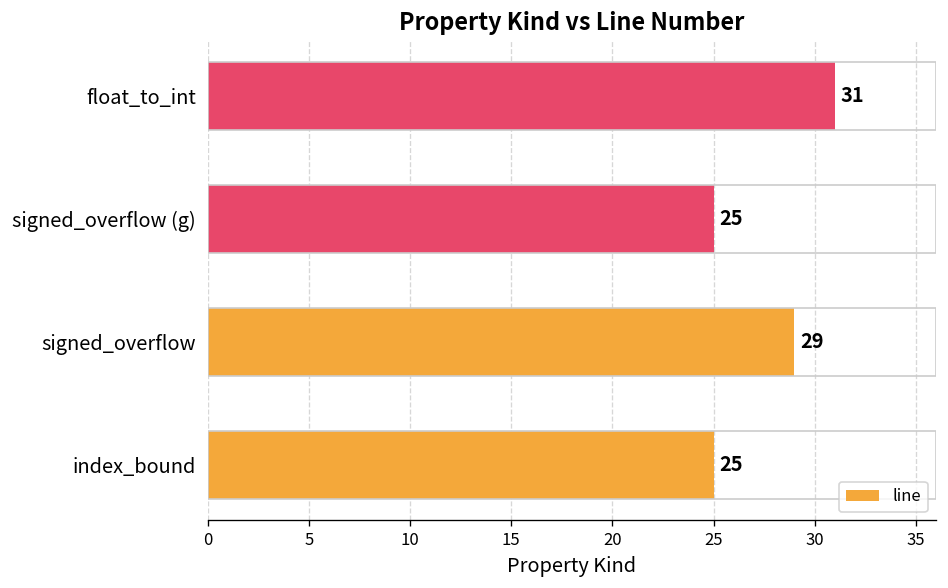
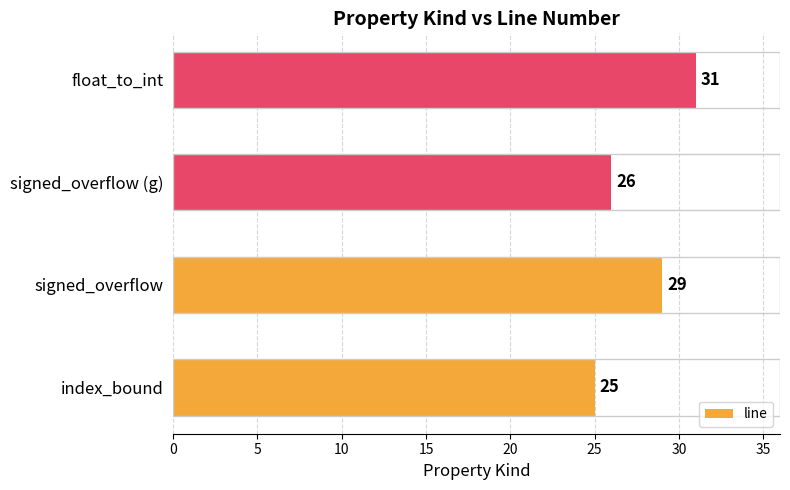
  {
    "float_to_int": 31,
-   "signed_overflow (g)": 25,
+   "signed_overflow (g)": 26,
    "signed_overflow": 29,
    "index_bound": 25
  }
